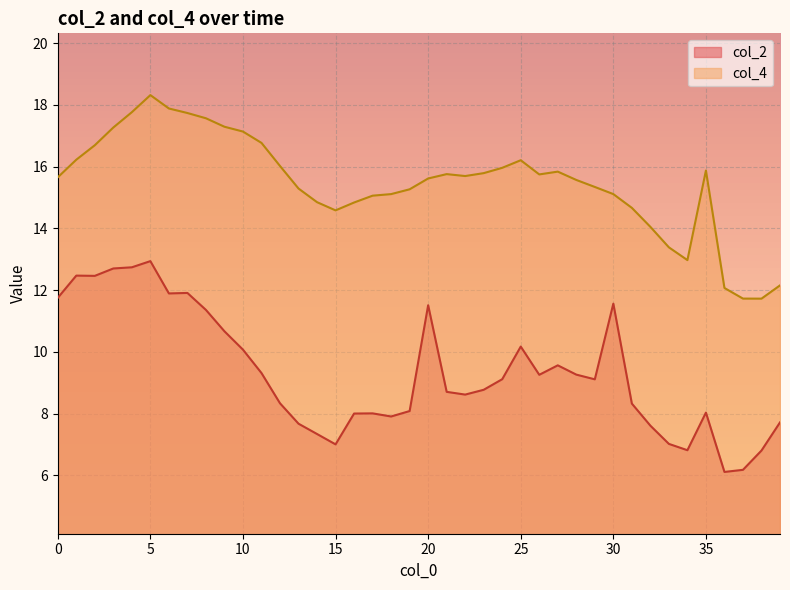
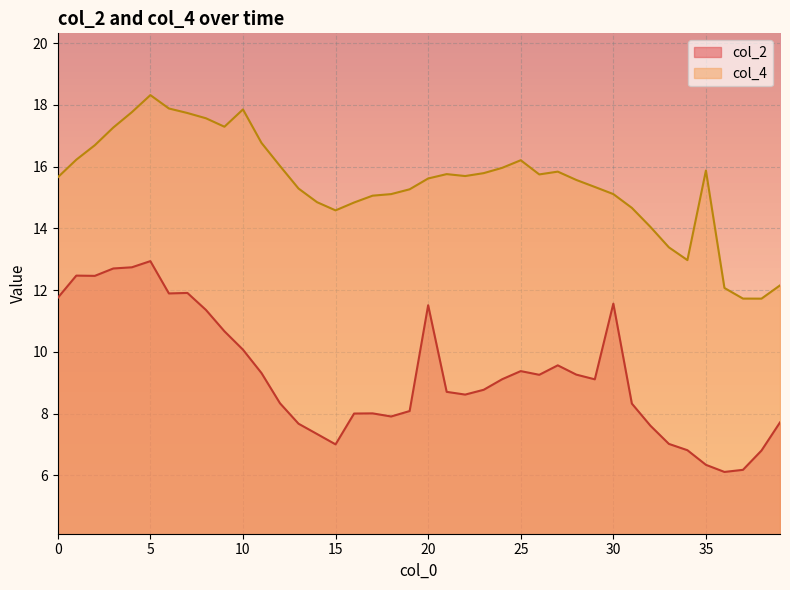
  {
    "col_2": {
      "0": 11.8,
      "5": 12.9,
      "10": 10.1,
      "15": 7.0,
      "20": 11.5,
-     "25": 10.2,
+     "25": 9.4,
      "30": 11.6,
-     "35": 8.0
+     "35": 6.3
    },
    "col_4": {
      "0": 15.7,
      "5": 18.3,
-     "10": 17.1,
+     "10": 17.9,
      "15": 14.6,
      "20": 15.6,
      "25": 16.2,
      "30": 15.1,
      "35": 15.9
    }
  }
